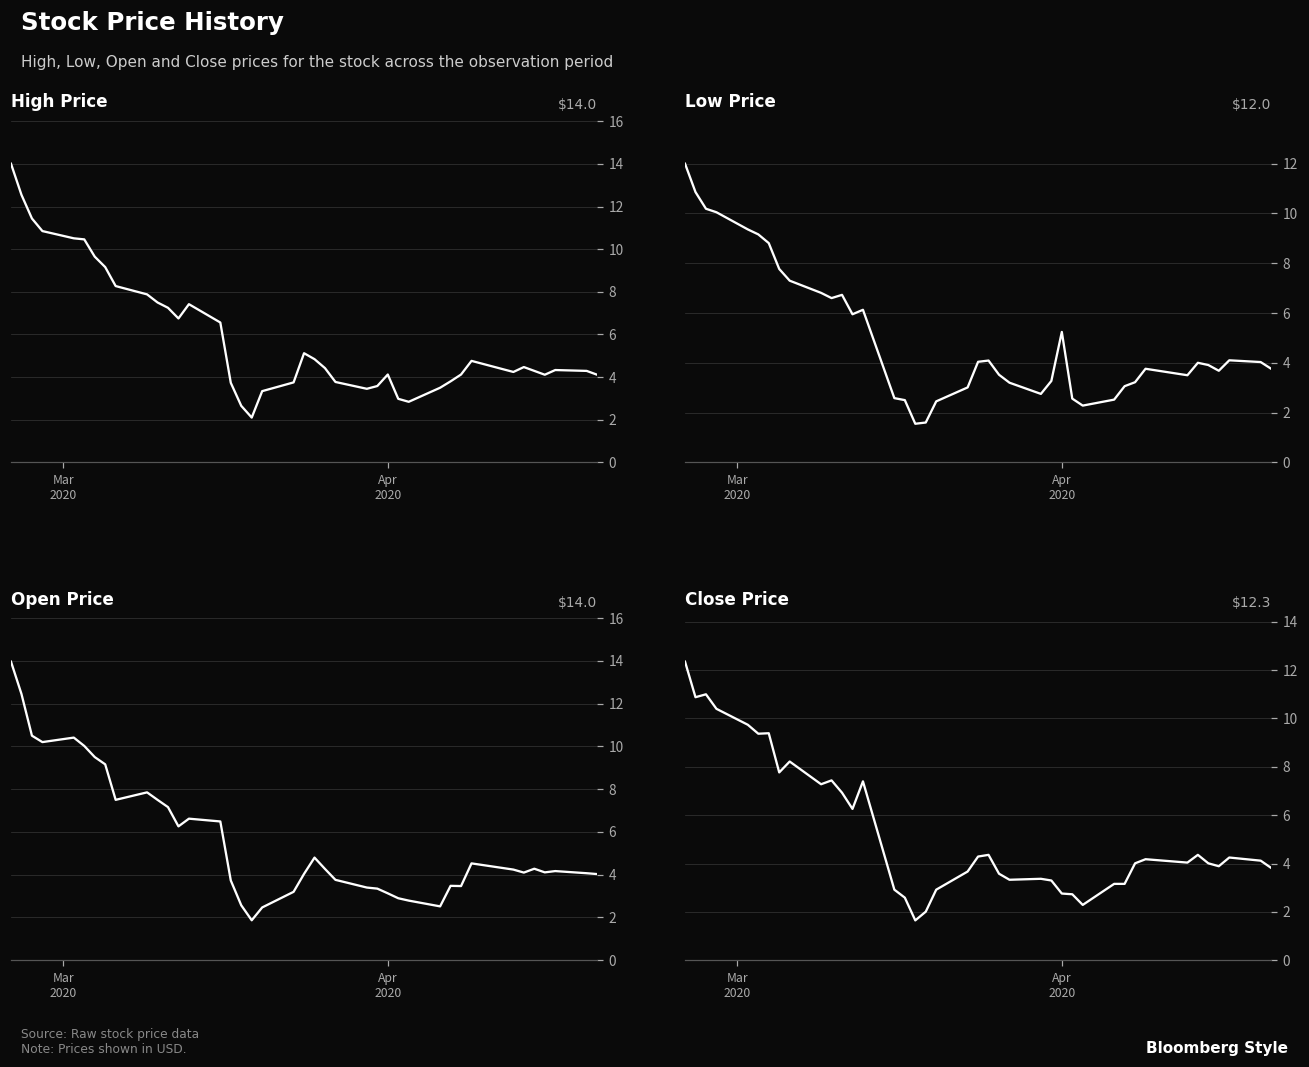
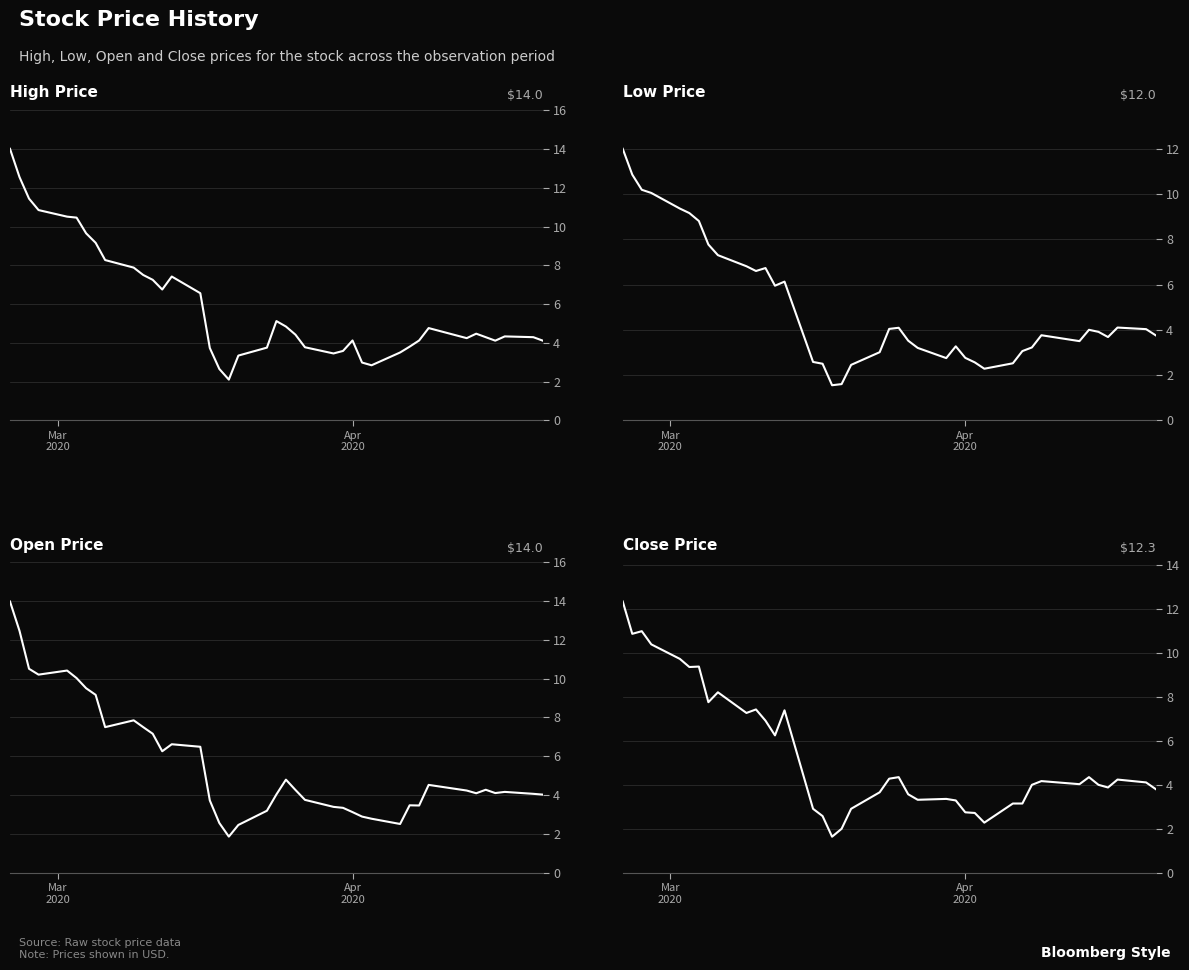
  {
    "High Price": {
      "Apr 2020": 4.1
    },
    "Low Price": {
-     "Apr 2020": 5.2
+     "Apr 2020": 2.8
    },
    "Open Price": {
      "Apr 2020": 3.1
    },
    "Close Price": {
      "Apr 2020": 2.8
    }
  }
